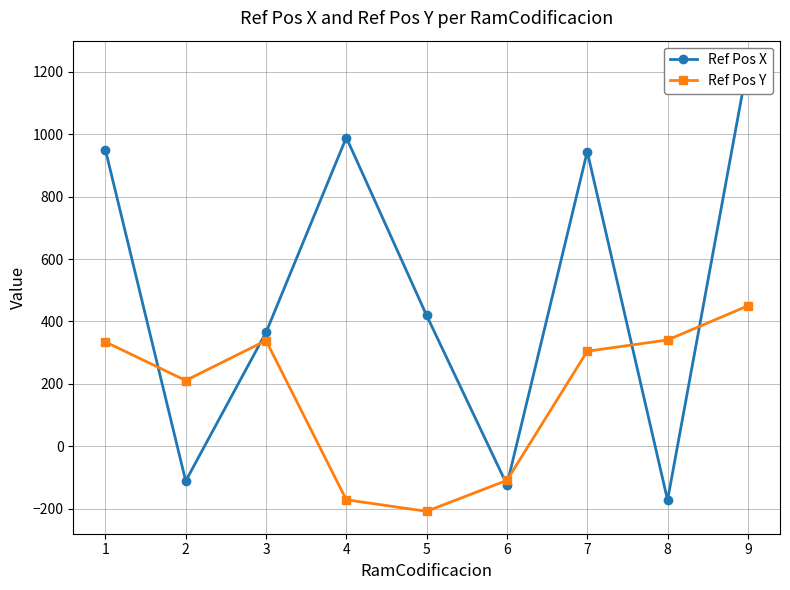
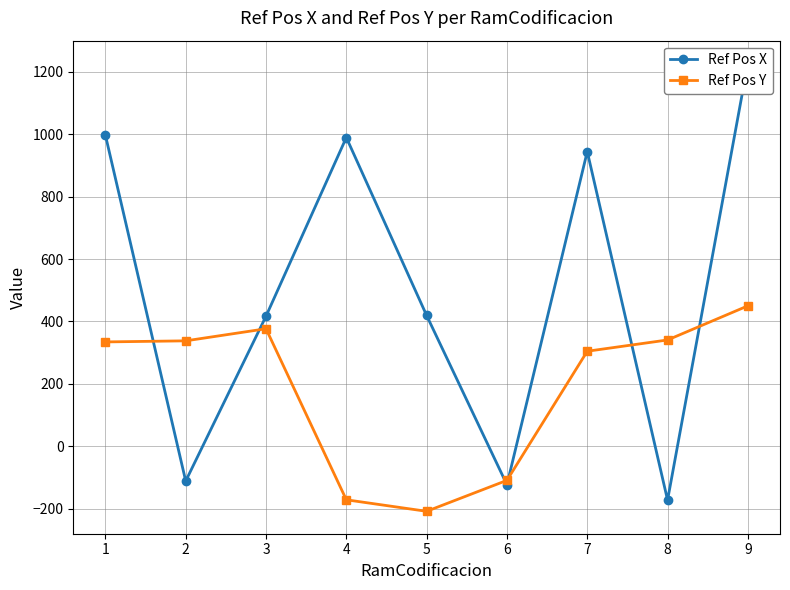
  {
    "Ref Pos X": {
-     "1": 950,
+     "1": 1000,
      "2": -110,
-     "3": 360,
+     "3": 420,
      "4": 990,
      "5": 420,
      "6": -120,
      "7": 940,
      "8": -170
    },
    "Ref Pos Y": {
      "1": 330,
-     "2": 210,
-     "3": 340,
+     "2": 340,
+     "3": 380,
      "4": -170,
      "5": -210,
      "6": -110,
      "7": 300,
      "8": 340,
      "9": 450
    }
  }
